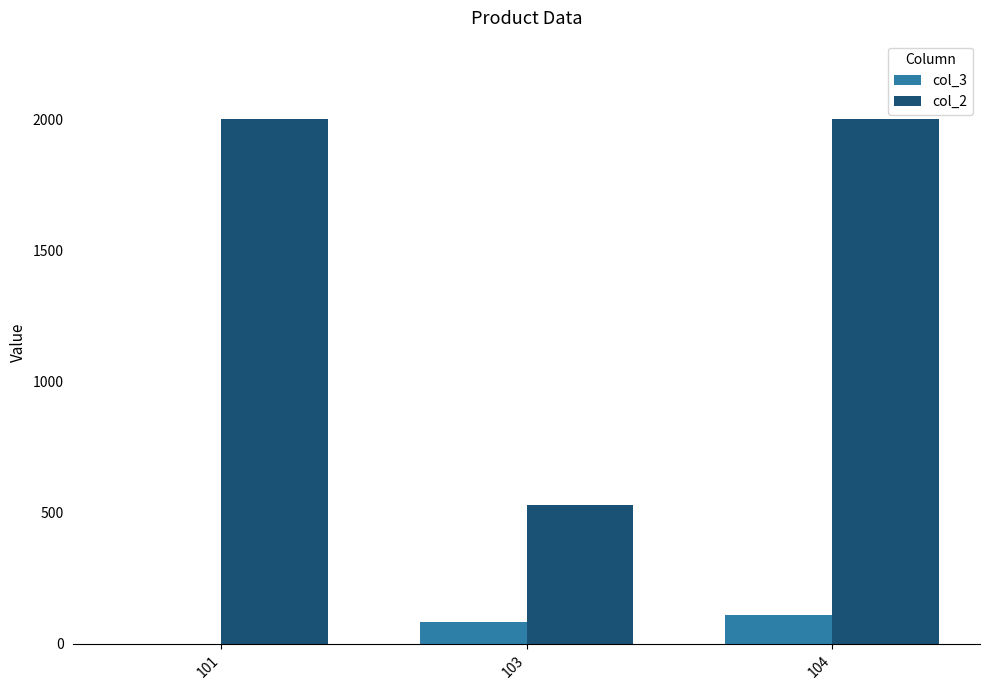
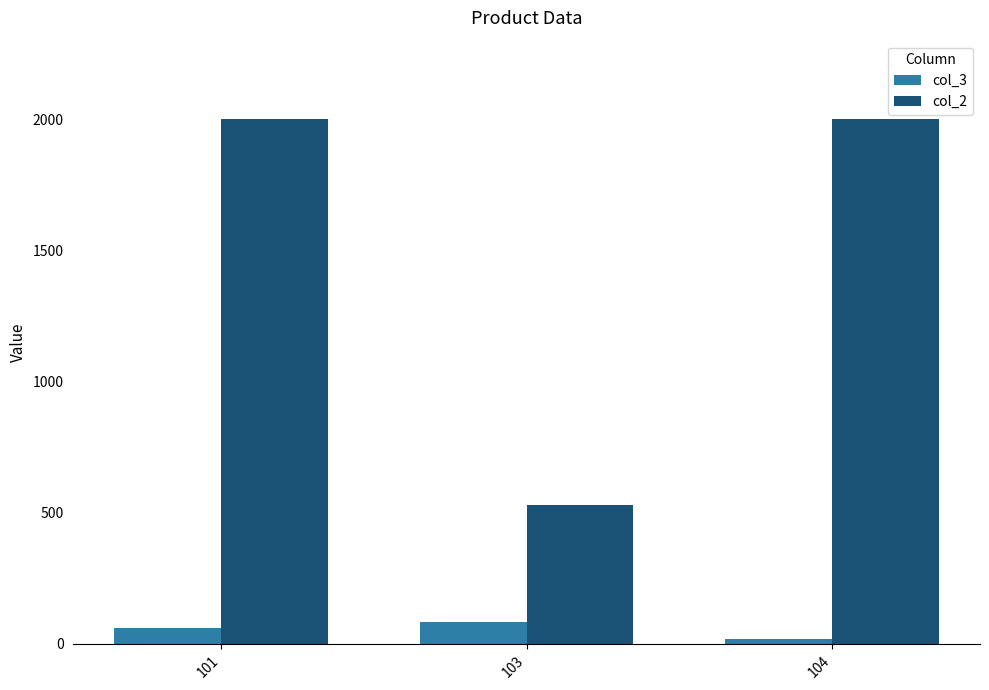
  {
    "col_3": {
-     "101": 0,
+     "101": 60,
      "103": 80,
-     "104": 110
+     "104": 20
    },
    "col_2": {
      "101": 2000,
      "103": 530,
      "104": 2000
    }
  }
